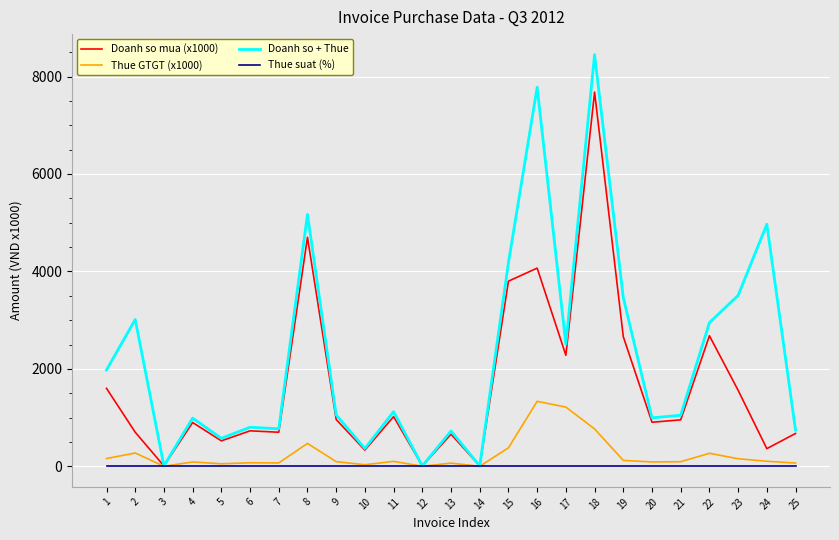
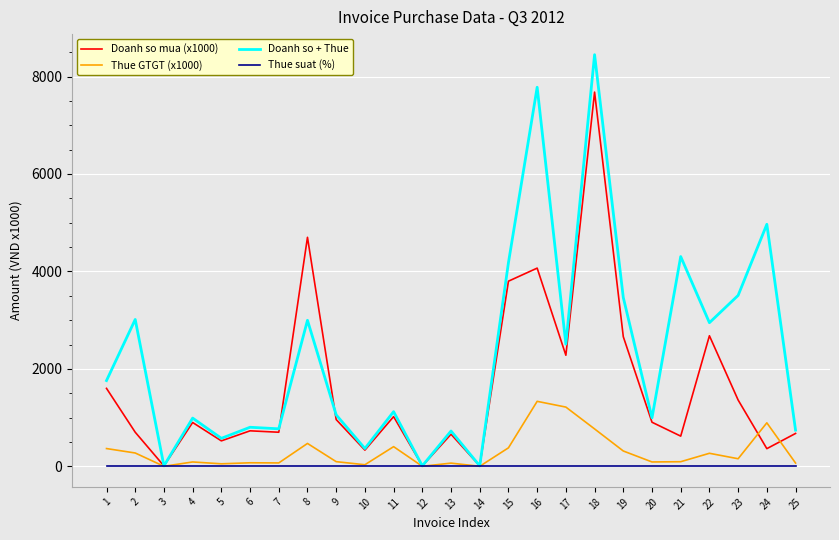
  {
    "Doanh so mua (x1000)": {
      "1": 1600,
      "2": 700,
      "4": 900,
      "5": 500,
      "6": 700,
      "7": 700,
      "8": 4700,
      "9": 1000,
      "11": 1000,
      "13": 700,
      "15": 3800,
      "16": 4100,
      "17": 2300,
      "18": 7700,
      "19": 2700,
      "20": 900,
-     "21": 1000,
+     "21": 600,
      "22": 2700,
-     "23": 1600,
+     "23": 1400,
      "24": 400,
      "25": 700
    },
    "Thue GTGT (x1000)": {
-     "1": 200,
+     "1": 400,
      "2": 300,
      "4": 100,
      "6": 100,
      "7": 100,
      "8": 500,
      "9": 100,
-     "11": 100,
+     "11": 400,
      "13": 100,
      "15": 400,
      "16": 1300,
      "17": 1200,
      "18": 800,
-     "19": 100,
+     "19": 300,
      "20": 100,
      "21": 100,
      "22": 300,
      "23": 200,
-     "24": 100,
+     "24": 900,
      "25": 100
    },
    "Doanh so + Thue": {
-     "1": 2000,
+     "1": 1800,
      "2": 3000,
      "4": 1000,
      "5": 600,
      "6": 800,
      "7": 800,
-     "8": 5200,
+     "8": 3000,
      "9": 1100,
      "11": 1100,
      "13": 700,
      "15": 4200,
      "16": 7800,
      "17": 2500,
      "18": 8400,
      "19": 3500,
      "20": 1000,
-     "21": 1000,
+     "21": 4300,
      "22": 2900,
      "23": 3500,
      "24": 5000,
      "25": 700
    },
    "Thue suat (%)": {
      "1": 0,
      "2": 0,
      "4": 0,
      "6": 0,
      "7": 0,
      "8": 0,
      "9": 0,
      "11": 0,
      "13": 0,
      "15": 0,
      "16": 0,
      "17": 0,
      "18": 0,
      "19": 0,
      "20": 0,
      "21": 0,
      "22": 0,
      "23": 0,
      "24": 0,
      "25": 0
    }
  }
